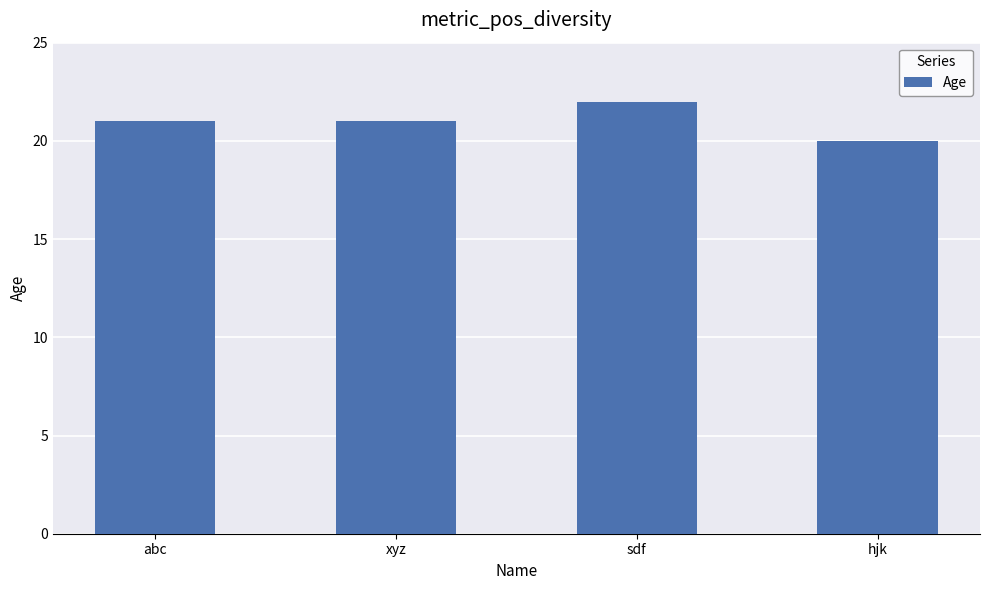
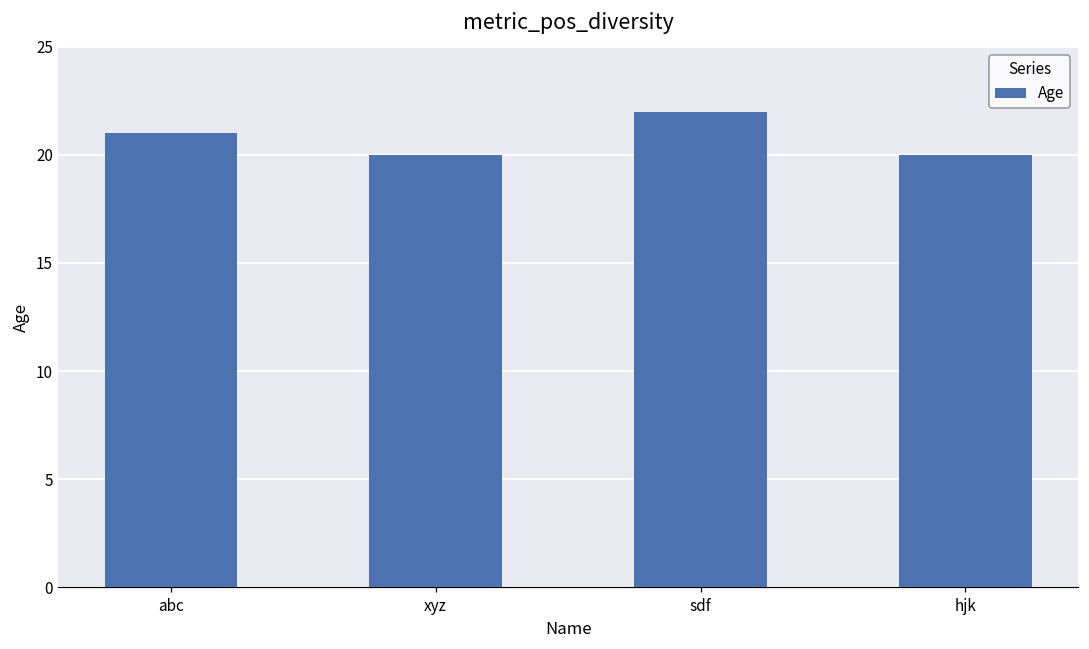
  {
    "abc": 21,
-   "xyz": 21,
+   "xyz": 20,
    "sdf": 22,
    "hjk": 20
  }
